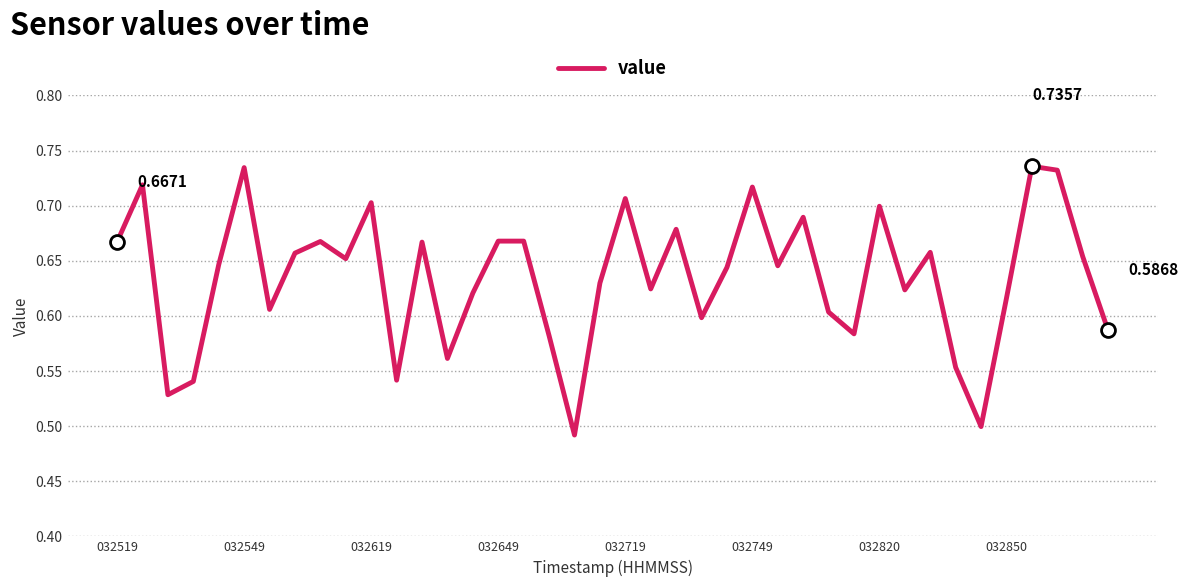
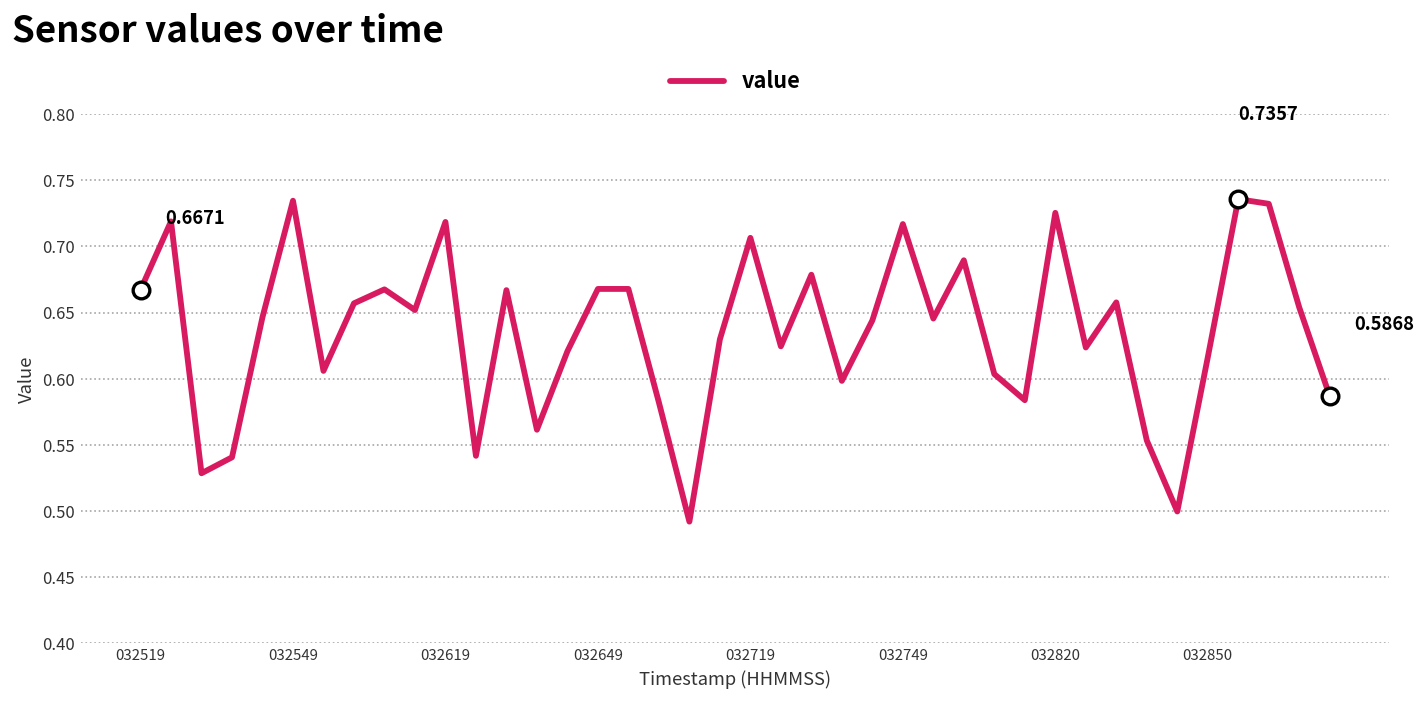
  {
    "value": {
      "032549": 0.735,
-     "032619": 0.703,
+     "032619": 0.718,
      "032649": 0.668,
      "032719": 0.706,
      "032749": 0.717,
-     "032820": 0.699,
+     "032820": 0.725,
      "032850": 0.616
    }
  }
